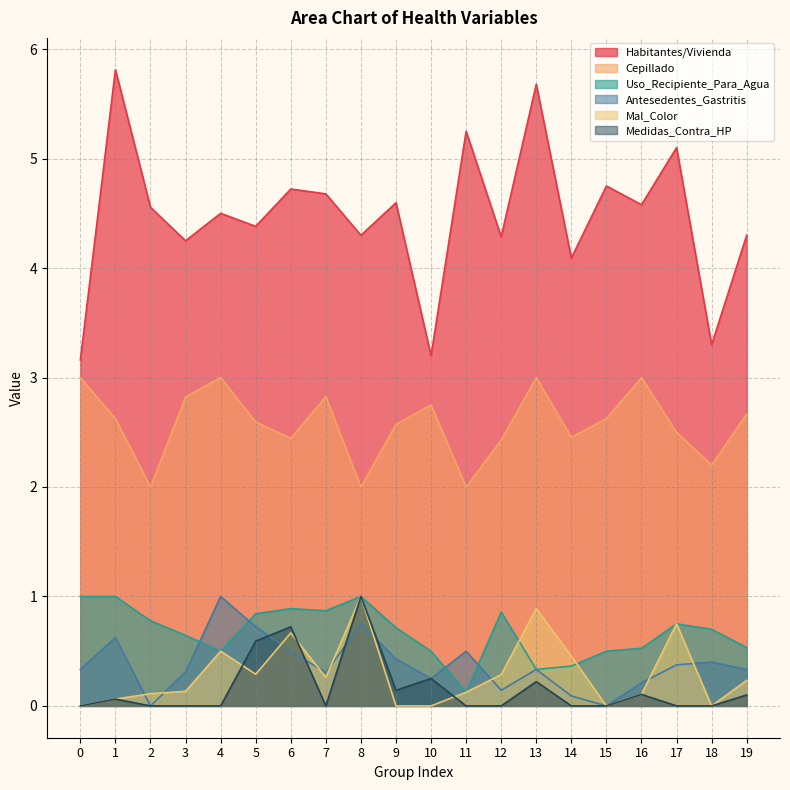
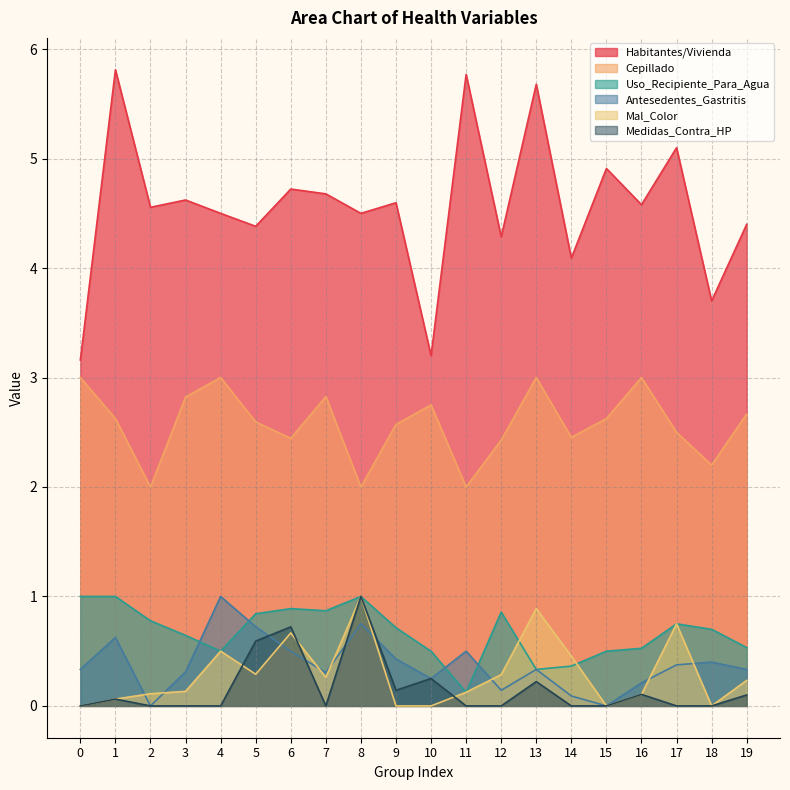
  {
    "Habitantes/Vivienda": {
      "0": 3.16,
      "1": 5.81,
      "2": 4.56,
-     "3": 4.25,
+     "3": 4.62,
      "4": 4.50,
      "5": 4.38,
      "6": 4.72,
      "7": 4.68,
-     "8": 4.3,
+     "8": 4.5,
      "9": 4.60,
      "10": 3.20,
-     "11": 5.25,
+     "11": 5.77,
      "12": 4.29,
      "13": 5.68,
      "14": 4.09,
-     "15": 4.75,
+     "15": 4.91,
      "16": 4.58,
      "17": 5.10,
-     "18": 3.3,
-     "19": 4.3
+     "18": 3.7,
+     "19": 4.4
    }
  }
